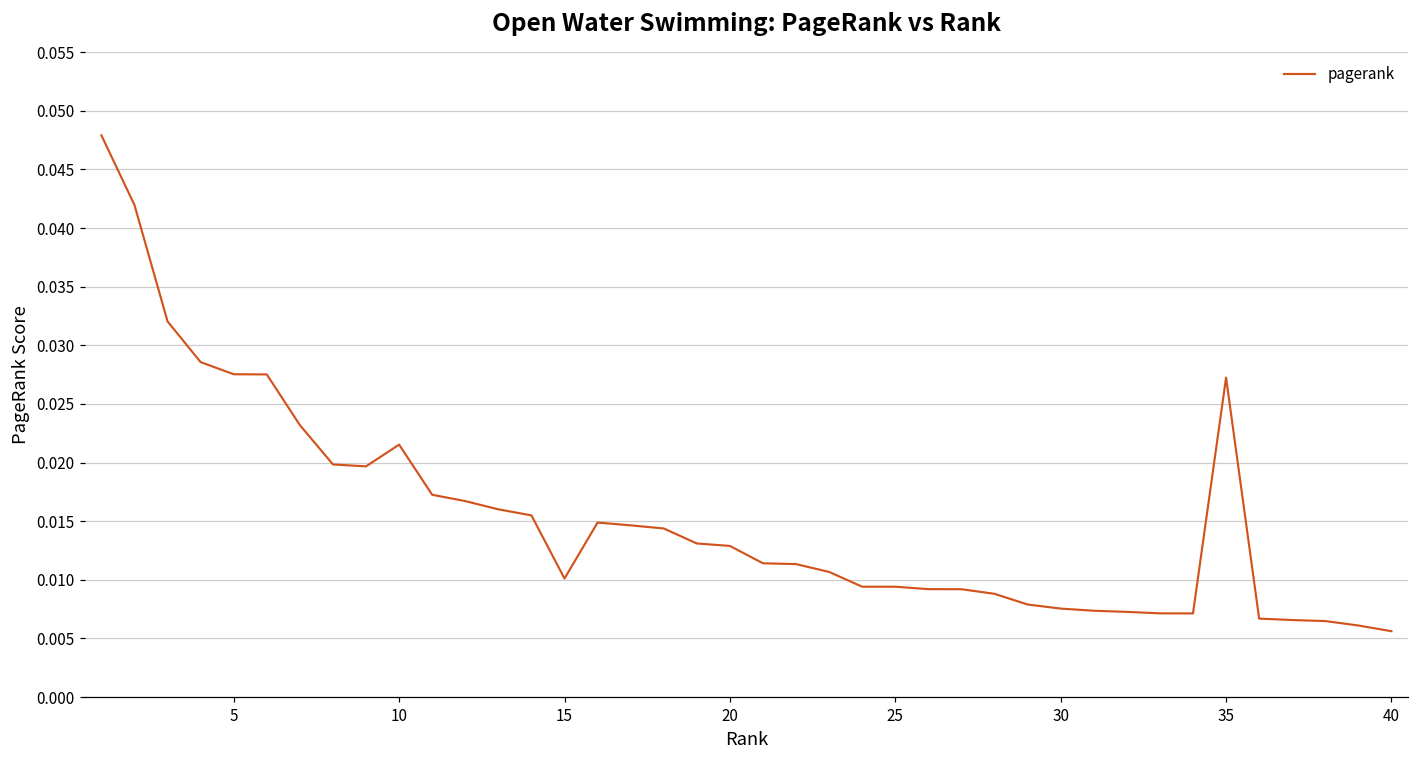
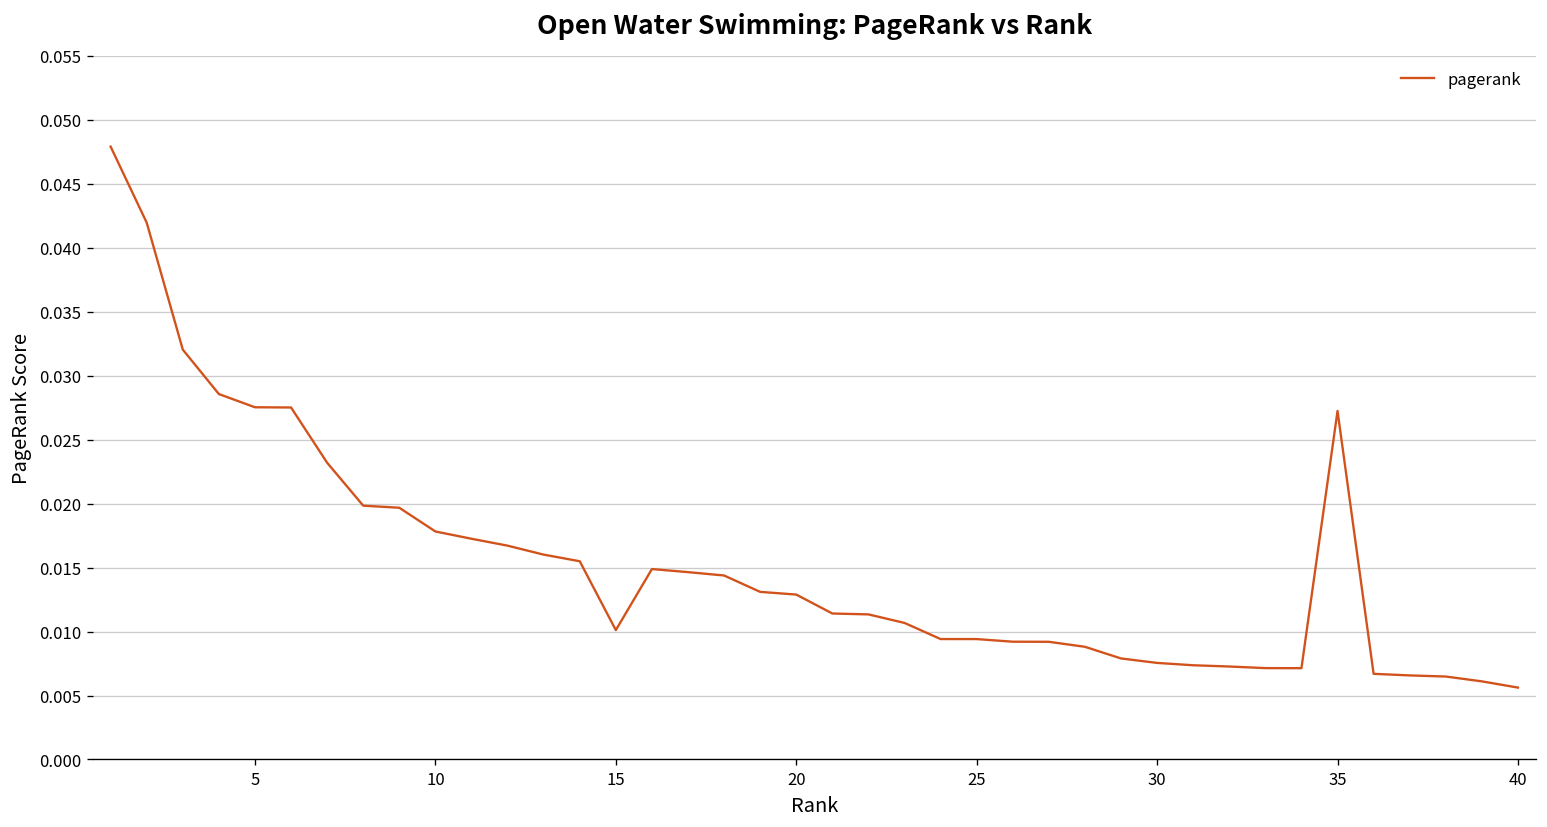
  {
    "5": 0.0275,
-   "10": 0.0215,
+   "10": 0.0178,
    "15": 0.0101,
    "20": 0.0129,
    "25": 0.0094,
    "30": 0.0075,
    "35": 0.0272,
    "40": 0.0056
  }
